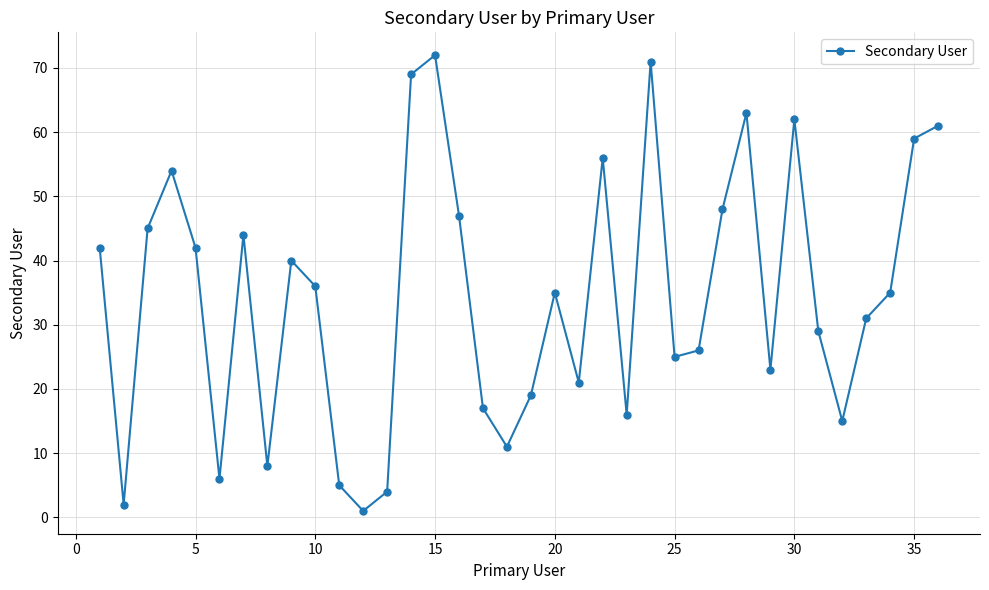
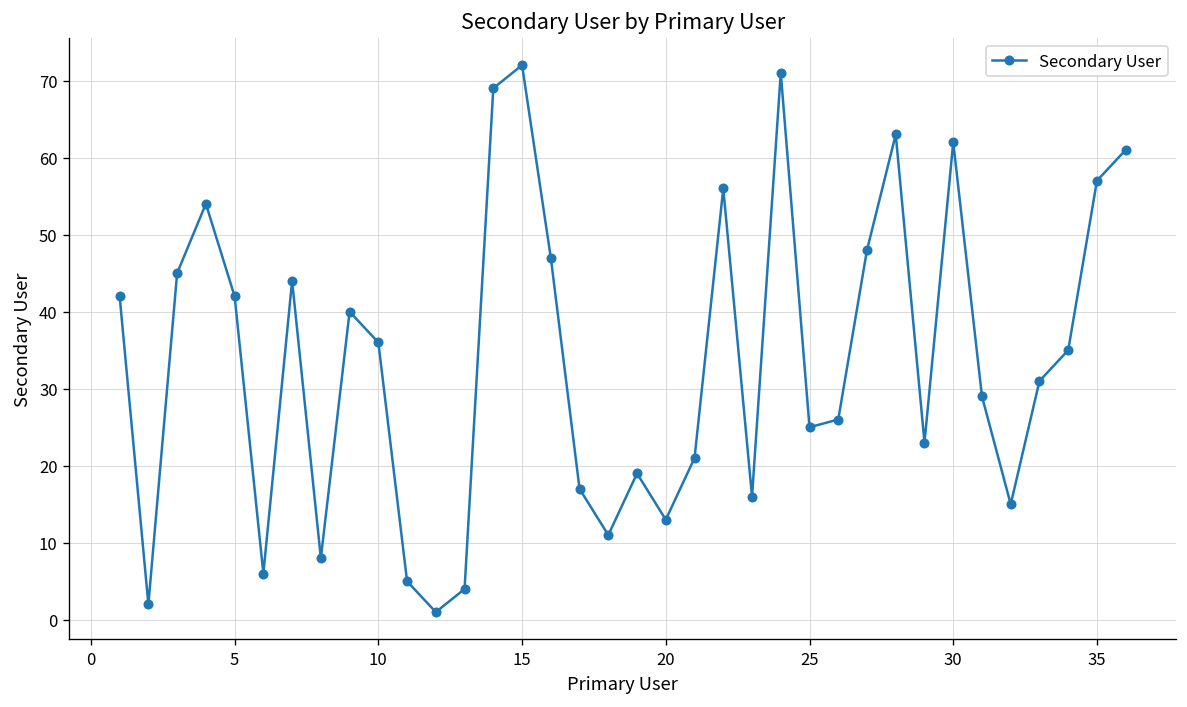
  {
    "5": 42,
    "10": 36,
    "15": 72,
-   "20": 35,
+   "20": 13,
    "25": 25,
    "30": 62,
-   "35": 59
+   "35": 57
  }
